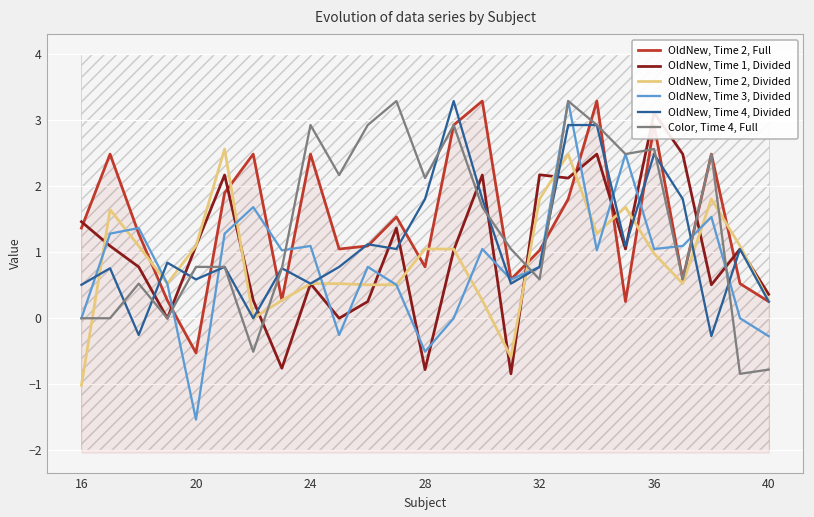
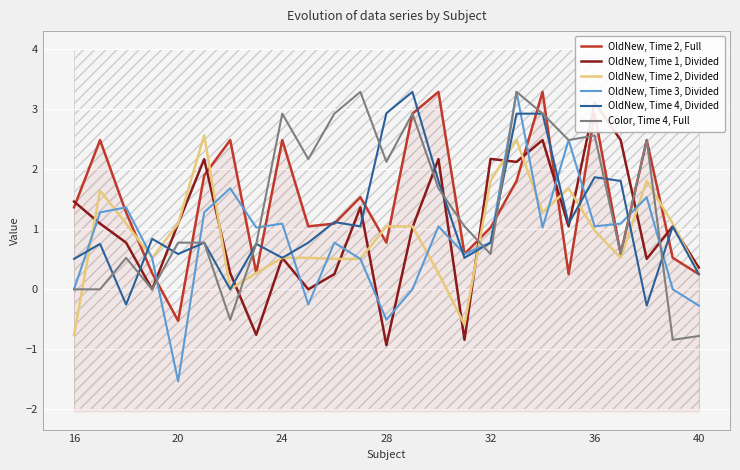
  {
    "OldNew, Time 2, Full": {
      "16": 1.4,
      "20": -0.5,
      "24": 2.5,
      "28": 0.8,
      "32": 1.0
    },
    "OldNew, Time 1, Divided": {
      "16": 1.5,
-     "28": -0.8,
+     "28": -0.9,
      "32": 2.2,
      "40": 0.4
    },
    "OldNew, Time 2, Divided": {
-     "16": -1.0,
+     "16": -0.8,
      "28": 1.0,
      "32": 1.8,
      "36": 1.0
    },
    "OldNew, Time 3, Divided": {
      "20": -1.5,
      "24": 1.1,
      "28": -0.5,
      "36": 1.0,
      "40": -0.3
    },
    "OldNew, Time 4, Divided": {
      "16": 0.5,
      "20": 0.6,
-     "28": 1.8,
-     "36": 2.5
+     "28": 2.9,
+     "36": 1.9
    },
    "Color, Time 4, Full": {
      "20": 0.8,
      "24": 2.9,
      "28": 2.1,
      "32": 0.6,
      "36": 2.6,
      "40": -0.8
    }
  }
